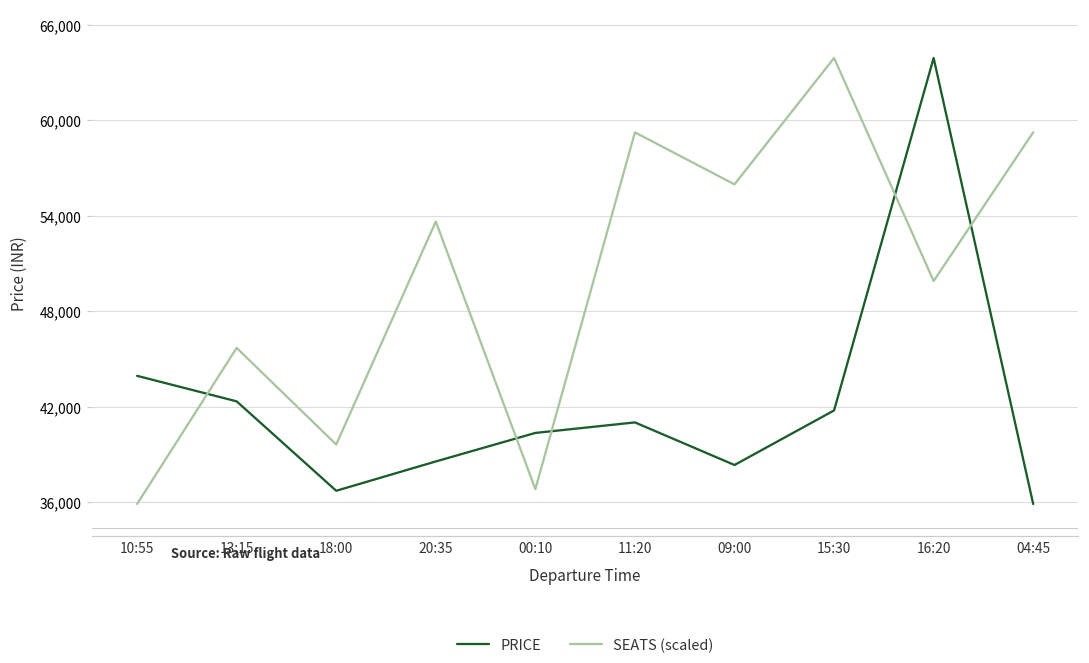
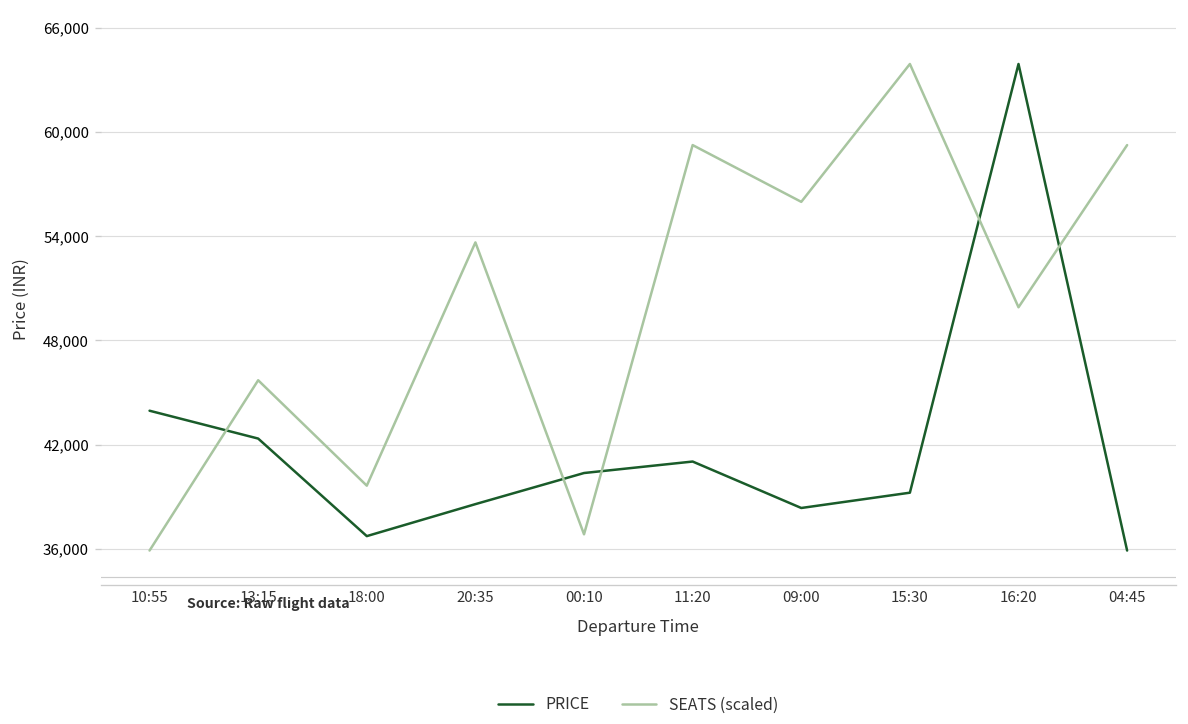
  {
    "PRICE": {
      "10:55": "44,000",
      "13:15": "42,400",
      "18:00": "36,700",
      "20:35": "38,600",
      "00:10": "40,400",
      "11:20": "41,000",
      "09:00": "38,400",
-     "15:30": "41,800",
+     "15:30": "39,200",
      "16:20": "63,900",
      "04:45": "35,900"
    },
    "SEATS (scaled)": {
      "10:55": "35,900",
      "13:15": "45,700",
      "18:00": "39,600",
      "20:35": "53,600",
      "00:10": "36,800",
      "11:20": "59,300",
      "09:00": "56,000",
      "15:30": "63,900",
      "16:20": "49,900",
      "04:45": "59,300"
    }
  }
